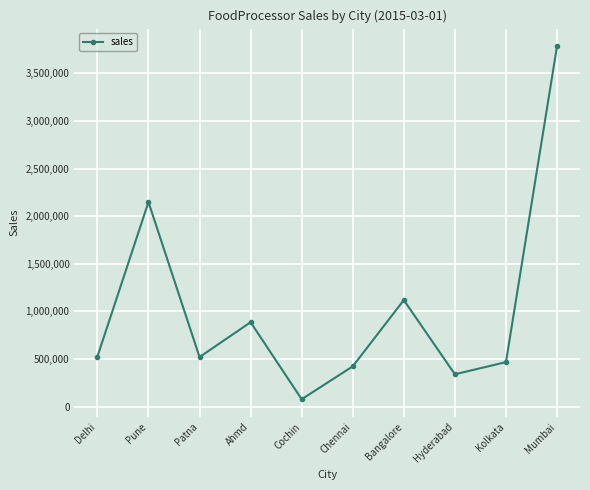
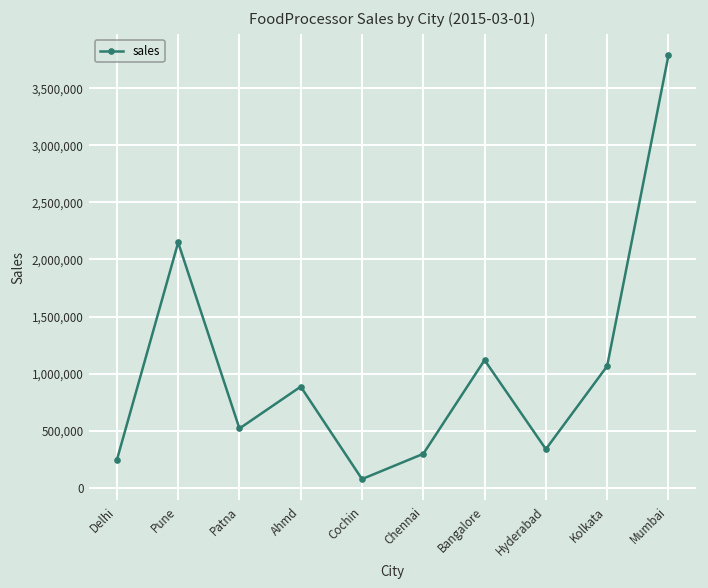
  {
-   "Delhi": "500,000",
+   "Delhi": "200,000",
    "Pune": "2,100,000",
    "Patna": "500,000",
    "Ahmd": "900,000",
    "Cochin": "100,000",
-   "Chennai": "400,000",
+   "Chennai": "300,000",
    "Bangalore": "1,100,000",
    "Hyderabad": "300,000",
-   "Kolkata": "500,000",
+   "Kolkata": "1,100,000",
    "Mumbai": "3,800,000"
  }
